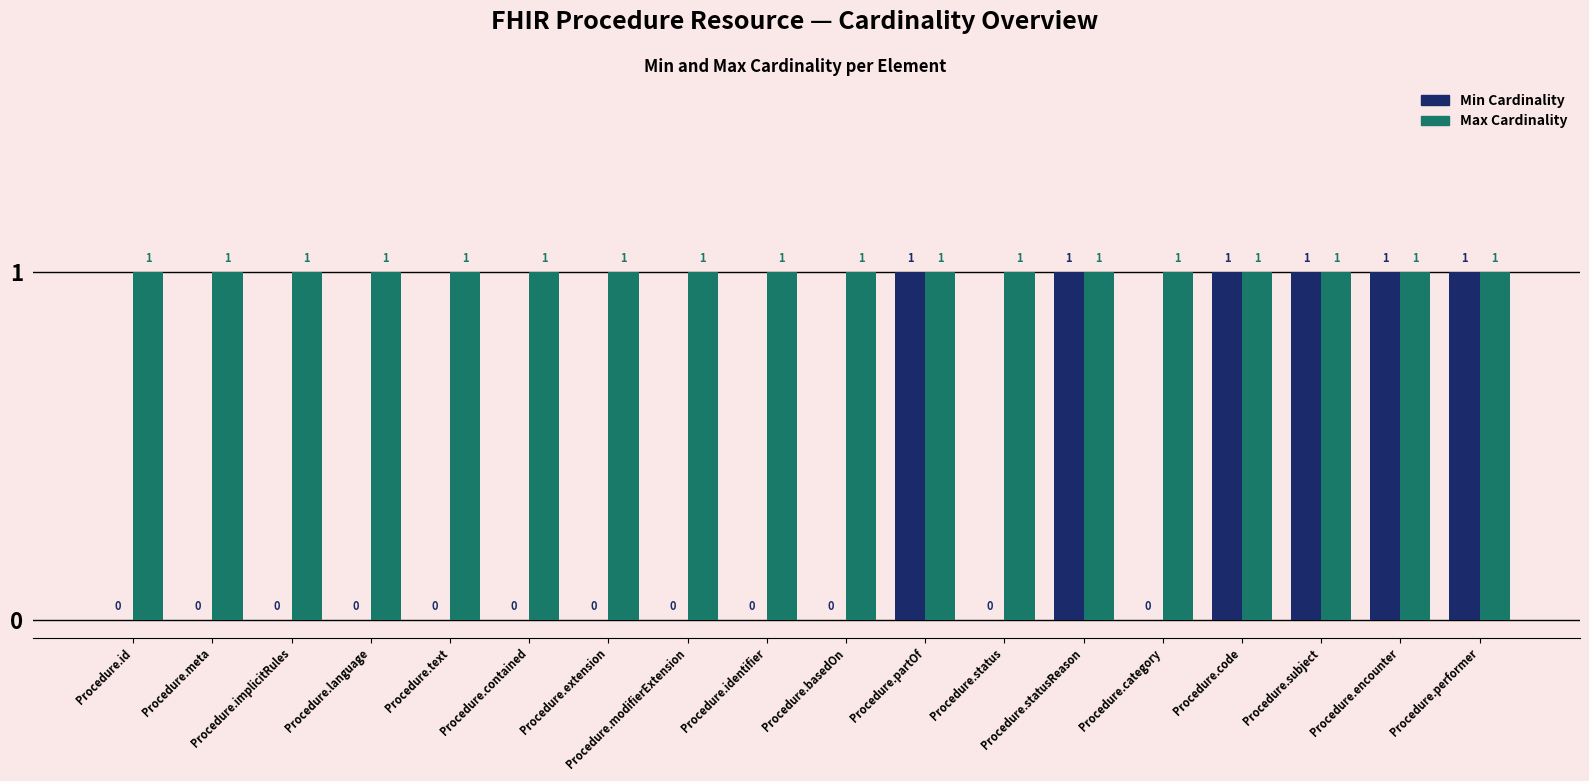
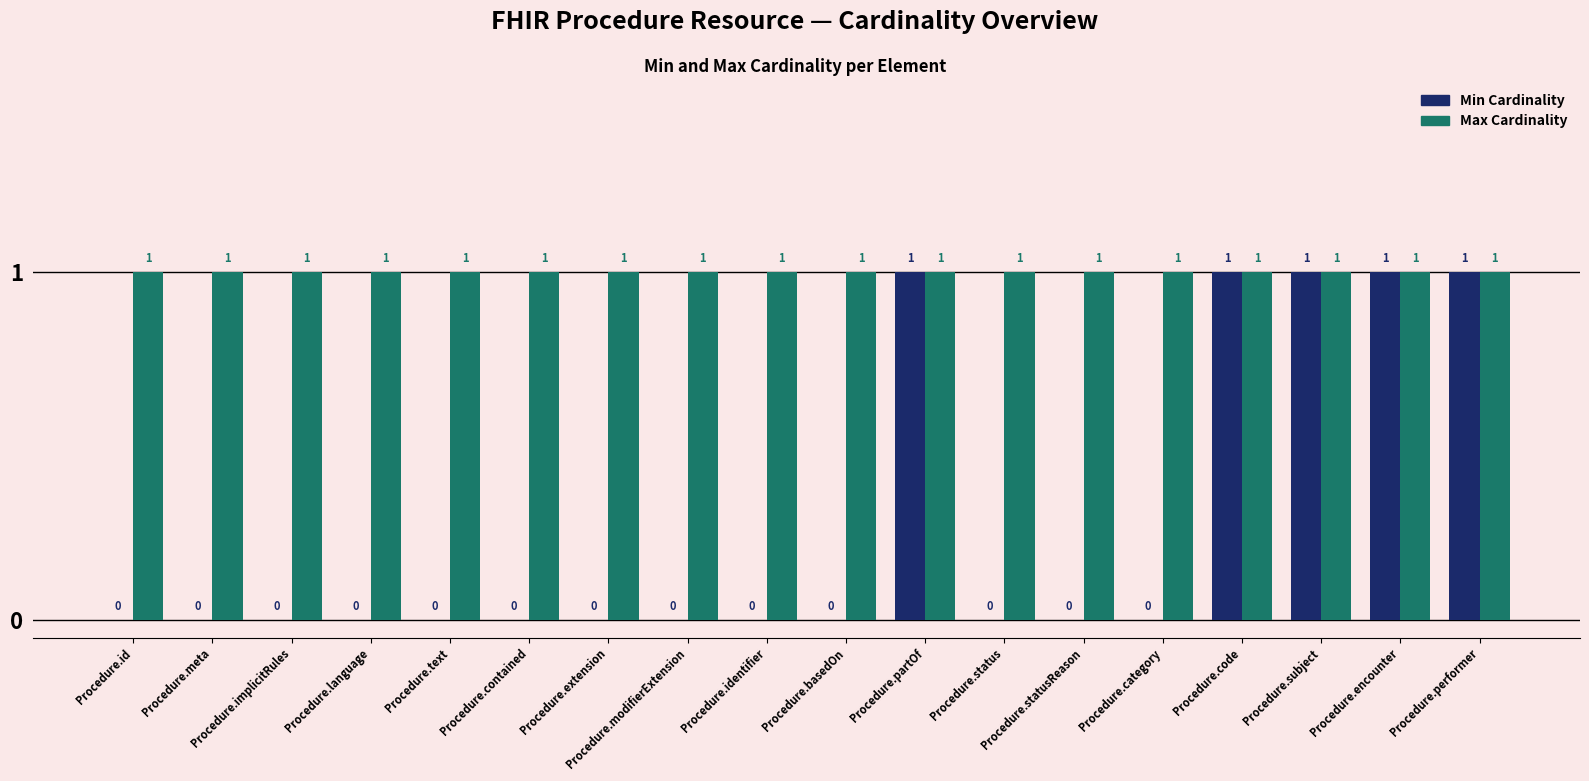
  {
    "Min Cardinality": {
      "Procedure.id": 0,
      "Procedure.meta": 0,
      "Procedure.implicitRules": 0,
      "Procedure.language": 0,
      "Procedure.text": 0,
      "Procedure.contained": 0,
      "Procedure.extension": 0,
      "Procedure.modifierExtension": 0,
      "Procedure.identifier": 0,
      "Procedure.basedOn": 0,
      "Procedure.partOf": 1,
      "Procedure.status": 0,
-     "Procedure.statusReason": 1,
+     "Procedure.statusReason": 0,
      "Procedure.category": 0,
      "Procedure.code": 1,
      "Procedure.subject": 1,
      "Procedure.encounter": 1,
      "Procedure.performer": 1
    },
    "Max Cardinality": {
      "Procedure.id": 1,
      "Procedure.meta": 1,
      "Procedure.implicitRules": 1,
      "Procedure.language": 1,
      "Procedure.text": 1,
      "Procedure.contained": 1,
      "Procedure.extension": 1,
      "Procedure.modifierExtension": 1,
      "Procedure.identifier": 1,
      "Procedure.basedOn": 1,
      "Procedure.partOf": 1,
      "Procedure.status": 1,
      "Procedure.statusReason": 1,
      "Procedure.category": 1,
      "Procedure.code": 1,
      "Procedure.subject": 1,
      "Procedure.encounter": 1,
      "Procedure.performer": 1
    }
  }
